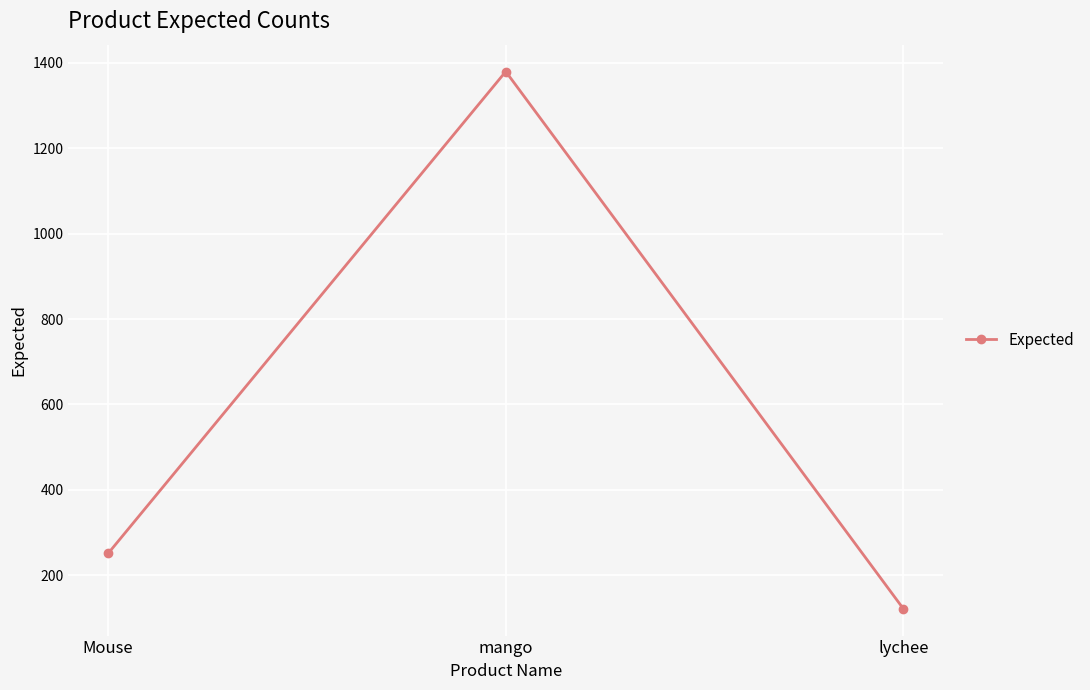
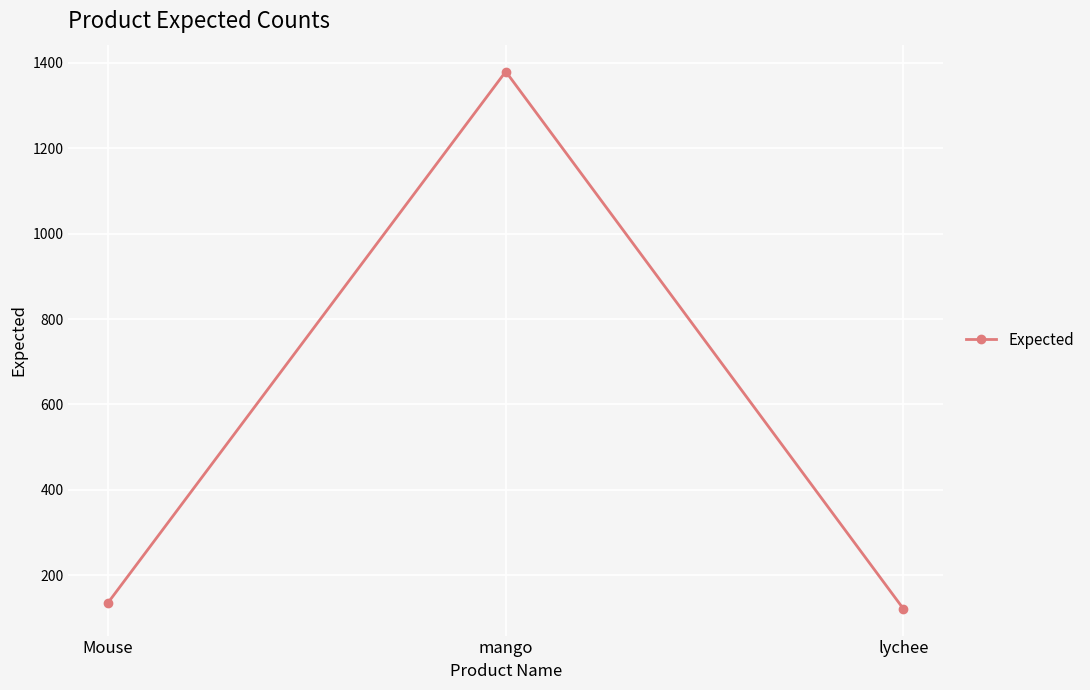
  {
-   "Mouse": 250,
+   "Mouse": 140,
    "mango": 1380,
    "lychee": 120
  }
